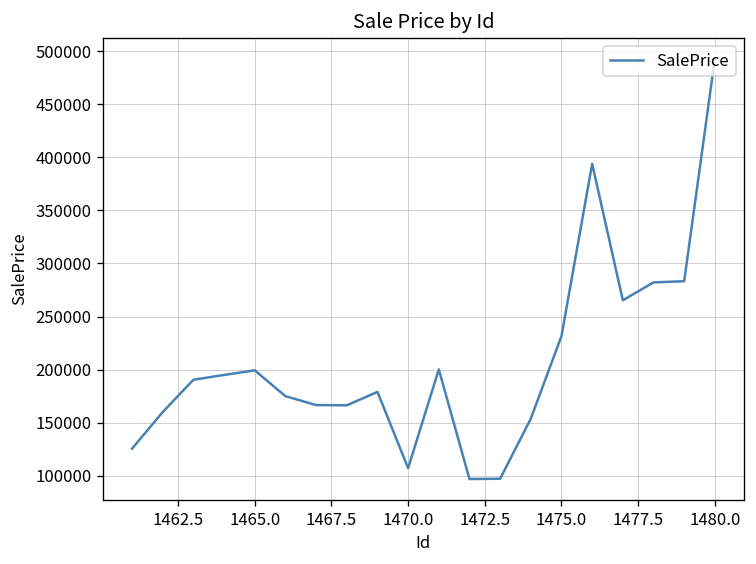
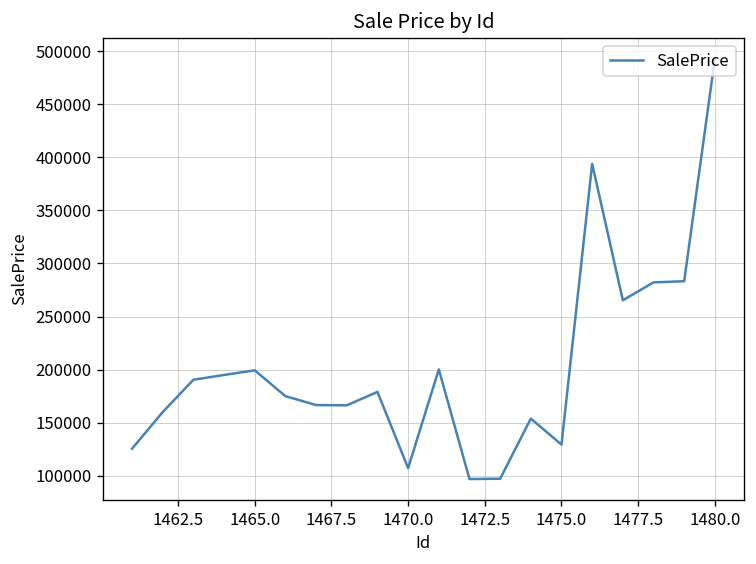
  {
    "1465.0": 200000,
    "1470.0": 110000,
-   "1475.0": 230000
+   "1475.0": 130000
  }
